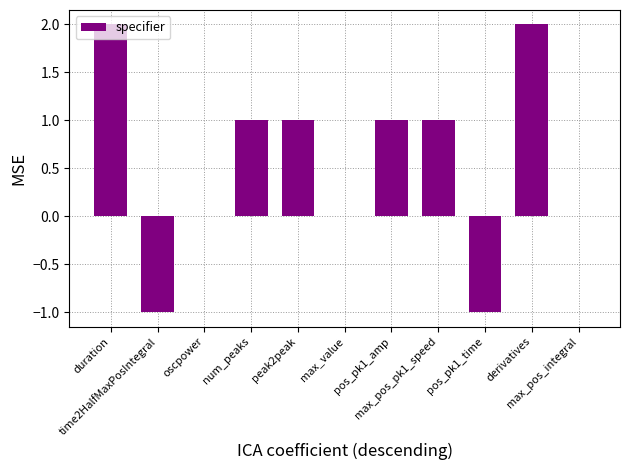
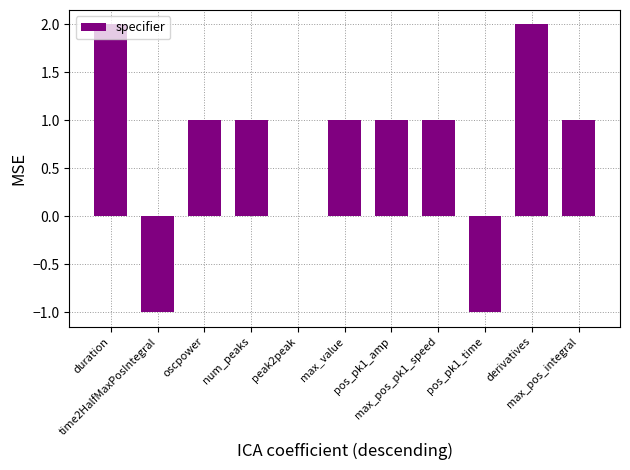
  {
    "time2HalfMaxPosIntegral": -1,
-   "oscpower": 0,
+   "oscpower": 1,
    "num_peaks": 1,
-   "peak2peak": 1,
-   "max_value": 0,
+   "peak2peak": 0,
+   "max_value": 1,
    "pos_pk1_amp": 1,
    "max_pos_pk1_speed": 1,
    "pos_pk1_time": -1,
    "derivatives": 2,
-   "max_pos_integral": 0
+   "max_pos_integral": 1
  }
